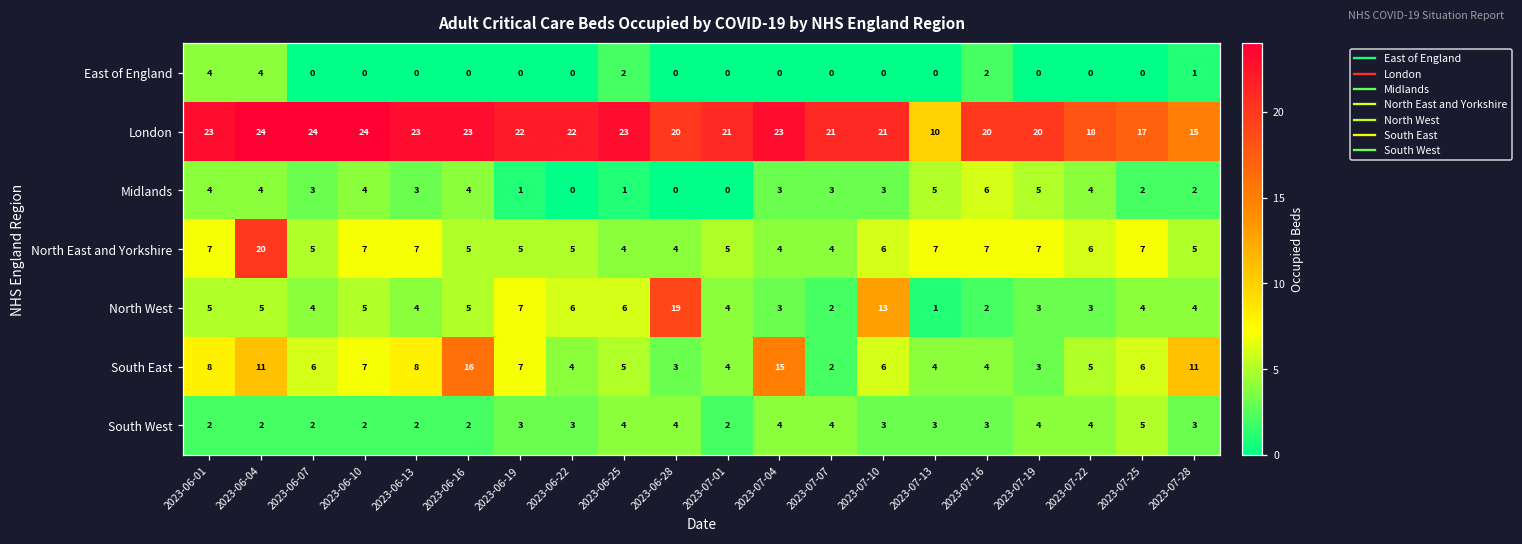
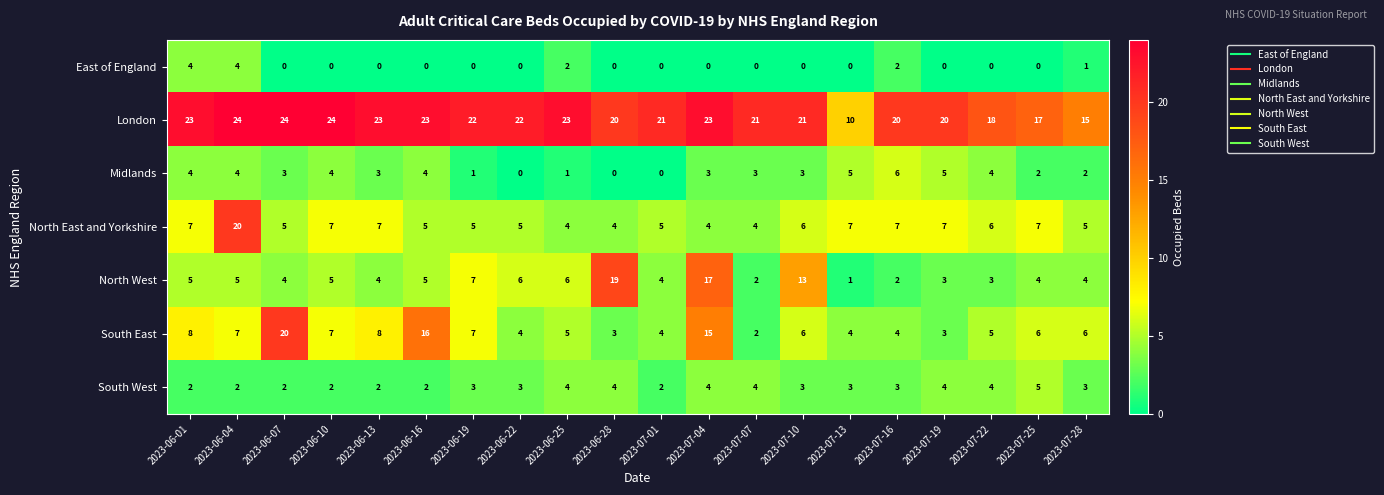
  {
    "East of England": {
      "2023-06-01": 4,
      "2023-06-04": 4,
      "2023-06-07": 0,
      "2023-06-10": 0,
      "2023-06-13": 0,
      "2023-06-16": 0,
      "2023-06-19": 0,
      "2023-06-22": 0,
      "2023-06-25": 2,
      "2023-06-28": 0,
      "2023-07-01": 0,
      "2023-07-04": 0,
      "2023-07-07": 0,
      "2023-07-10": 0,
      "2023-07-13": 0,
      "2023-07-16": 2,
      "2023-07-19": 0,
      "2023-07-22": 0,
      "2023-07-25": 0,
      "2023-07-28": 1
    },
    "London": {
      "2023-06-01": 23,
      "2023-06-04": 24,
      "2023-06-07": 24,
      "2023-06-10": 24,
      "2023-06-13": 23,
      "2023-06-16": 23,
      "2023-06-19": 22,
      "2023-06-22": 22,
      "2023-06-25": 23,
      "2023-06-28": 20,
      "2023-07-01": 21,
      "2023-07-04": 23,
      "2023-07-07": 21,
      "2023-07-10": 21,
      "2023-07-13": 10,
      "2023-07-16": 20,
      "2023-07-19": 20,
      "2023-07-22": 18,
      "2023-07-25": 17,
      "2023-07-28": 15
    },
    "Midlands": {
      "2023-06-01": 4,
      "2023-06-04": 4,
      "2023-06-07": 3,
      "2023-06-10": 4,
      "2023-06-13": 3,
      "2023-06-16": 4,
      "2023-06-19": 1,
      "2023-06-22": 0,
      "2023-06-25": 1,
      "2023-06-28": 0,
      "2023-07-01": 0,
      "2023-07-04": 3,
      "2023-07-07": 3,
      "2023-07-10": 3,
      "2023-07-13": 5,
      "2023-07-16": 6,
      "2023-07-19": 5,
      "2023-07-22": 4,
      "2023-07-25": 2,
      "2023-07-28": 2
    },
    "North East and Yorkshire": {
      "2023-06-01": 7,
      "2023-06-04": 20,
      "2023-06-07": 5,
      "2023-06-10": 7,
      "2023-06-13": 7,
      "2023-06-16": 5,
      "2023-06-19": 5,
      "2023-06-22": 5,
      "2023-06-25": 4,
      "2023-06-28": 4,
      "2023-07-01": 5,
      "2023-07-04": 4,
      "2023-07-07": 4,
      "2023-07-10": 6,
      "2023-07-13": 7,
      "2023-07-16": 7,
      "2023-07-19": 7,
      "2023-07-22": 6,
      "2023-07-25": 7,
      "2023-07-28": 5
    },
    "North West": {
      "2023-06-01": 5,
      "2023-06-04": 5,
      "2023-06-07": 4,
      "2023-06-10": 5,
      "2023-06-13": 4,
      "2023-06-16": 5,
      "2023-06-19": 7,
      "2023-06-22": 6,
      "2023-06-25": 6,
      "2023-06-28": 19,
      "2023-07-01": 4,
-     "2023-07-04": 3,
+     "2023-07-04": 17,
      "2023-07-07": 2,
      "2023-07-10": 13,
      "2023-07-13": 1,
      "2023-07-16": 2,
      "2023-07-19": 3,
      "2023-07-22": 3,
      "2023-07-25": 4,
      "2023-07-28": 4
    },
    "South East": {
      "2023-06-01": 8,
-     "2023-06-04": 11,
-     "2023-06-07": 6,
+     "2023-06-04": 7,
+     "2023-06-07": 20,
      "2023-06-10": 7,
      "2023-06-13": 8,
      "2023-06-16": 16,
      "2023-06-19": 7,
      "2023-06-22": 4,
      "2023-06-25": 5,
      "2023-06-28": 3,
      "2023-07-01": 4,
      "2023-07-04": 15,
      "2023-07-07": 2,
      "2023-07-10": 6,
      "2023-07-13": 4,
      "2023-07-16": 4,
      "2023-07-19": 3,
      "2023-07-22": 5,
      "2023-07-25": 6,
-     "2023-07-28": 11
+     "2023-07-28": 6
    },
    "South West": {
      "2023-06-01": 2,
      "2023-06-04": 2,
      "2023-06-07": 2,
      "2023-06-10": 2,
      "2023-06-13": 2,
      "2023-06-16": 2,
      "2023-06-19": 3,
      "2023-06-22": 3,
      "2023-06-25": 4,
      "2023-06-28": 4,
      "2023-07-01": 2,
      "2023-07-04": 4,
      "2023-07-07": 4,
      "2023-07-10": 3,
      "2023-07-13": 3,
      "2023-07-16": 3,
      "2023-07-19": 4,
      "2023-07-22": 4,
      "2023-07-25": 5,
      "2023-07-28": 3
    }
  }
